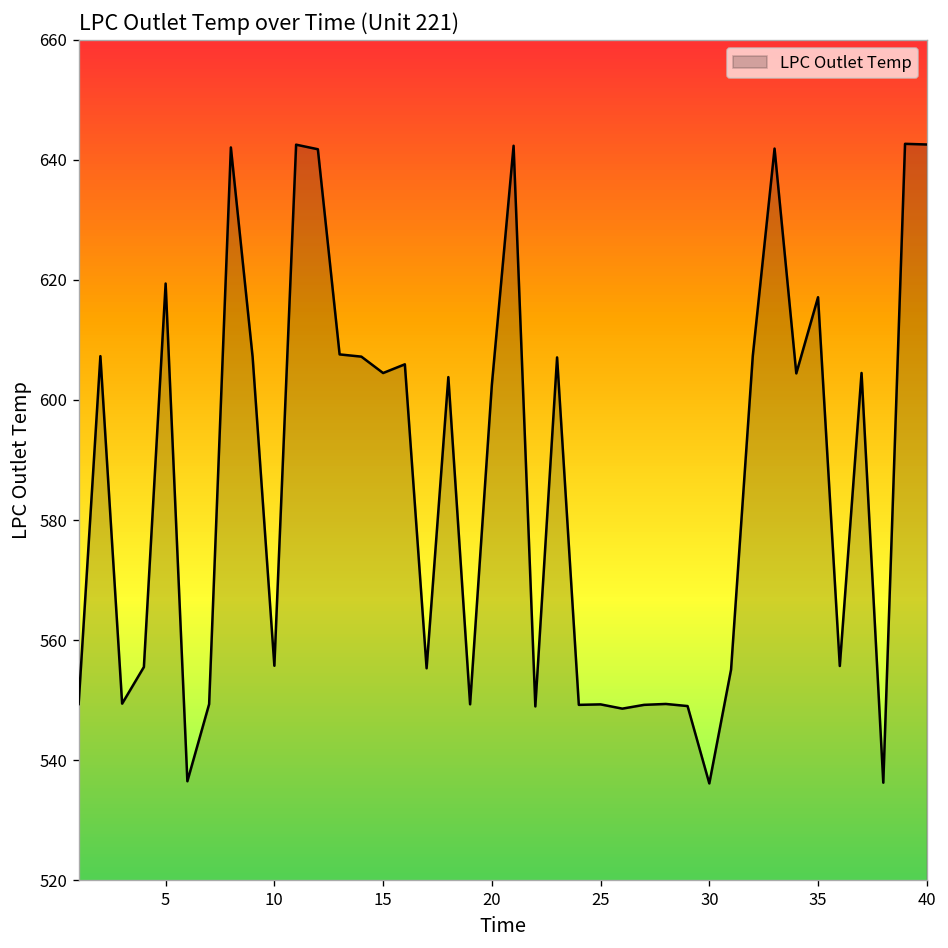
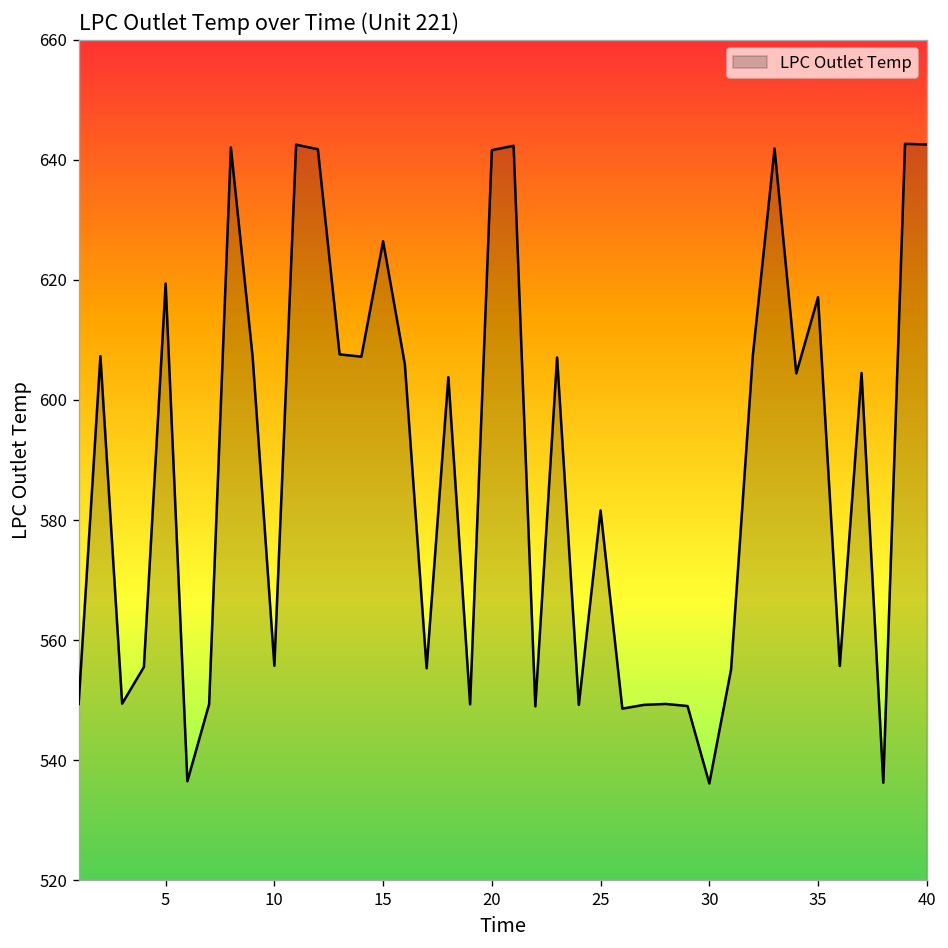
  {
    "5": 619,
    "10": 556,
-   "15": 604,
-   "20": 603,
-   "25": 549,
+   "15": 626,
+   "20": 642,
+   "25": 582,
    "30": 536,
    "35": 617,
    "40": 643
  }
